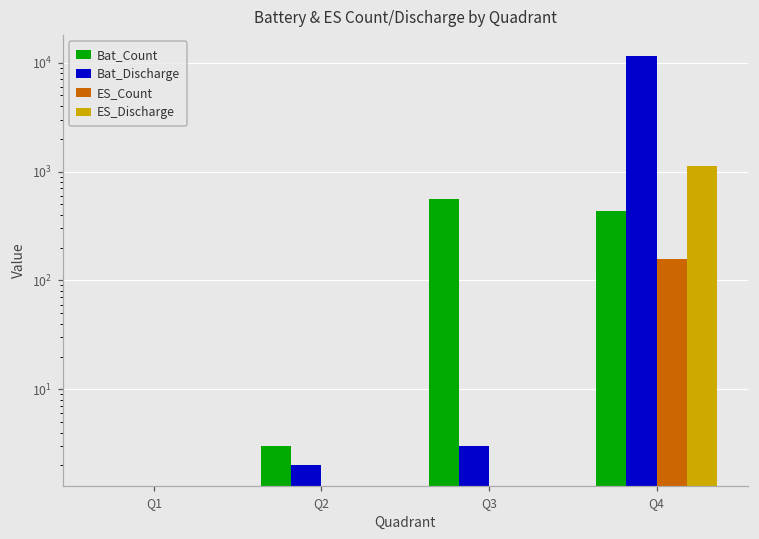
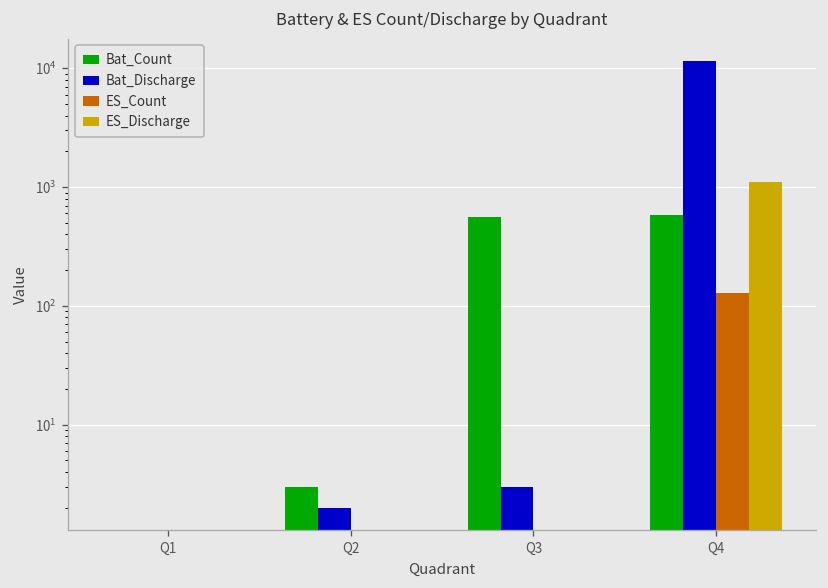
  {
    "Bat_Count": {
      "Q2": 3,
      "Q3": 600,
-     "Q4": 400
+     "Q4": 600
    },
    "Bat_Discharge": {
      "Q2": 2,
      "Q3": 3,
      "Q4": 12000
    },
    "ES_Count": {
-     "Q4": 160
+     "Q4": 130
    },
    "ES_Discharge": {
      "Q4": 1100
    }
  }
